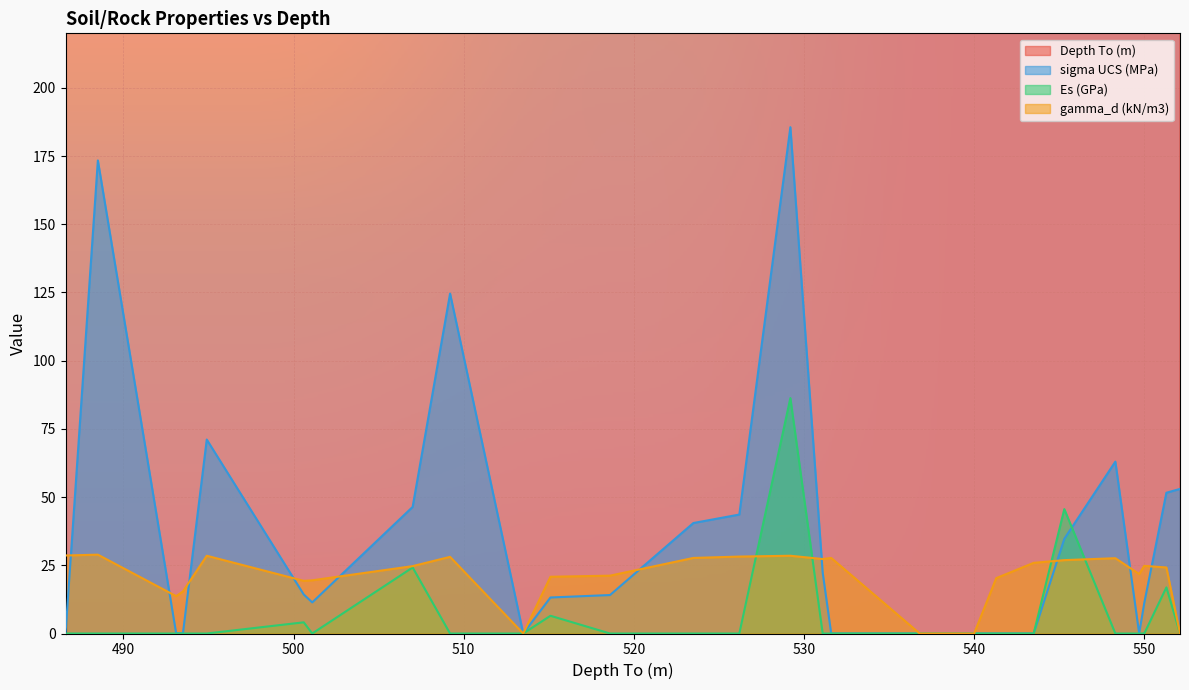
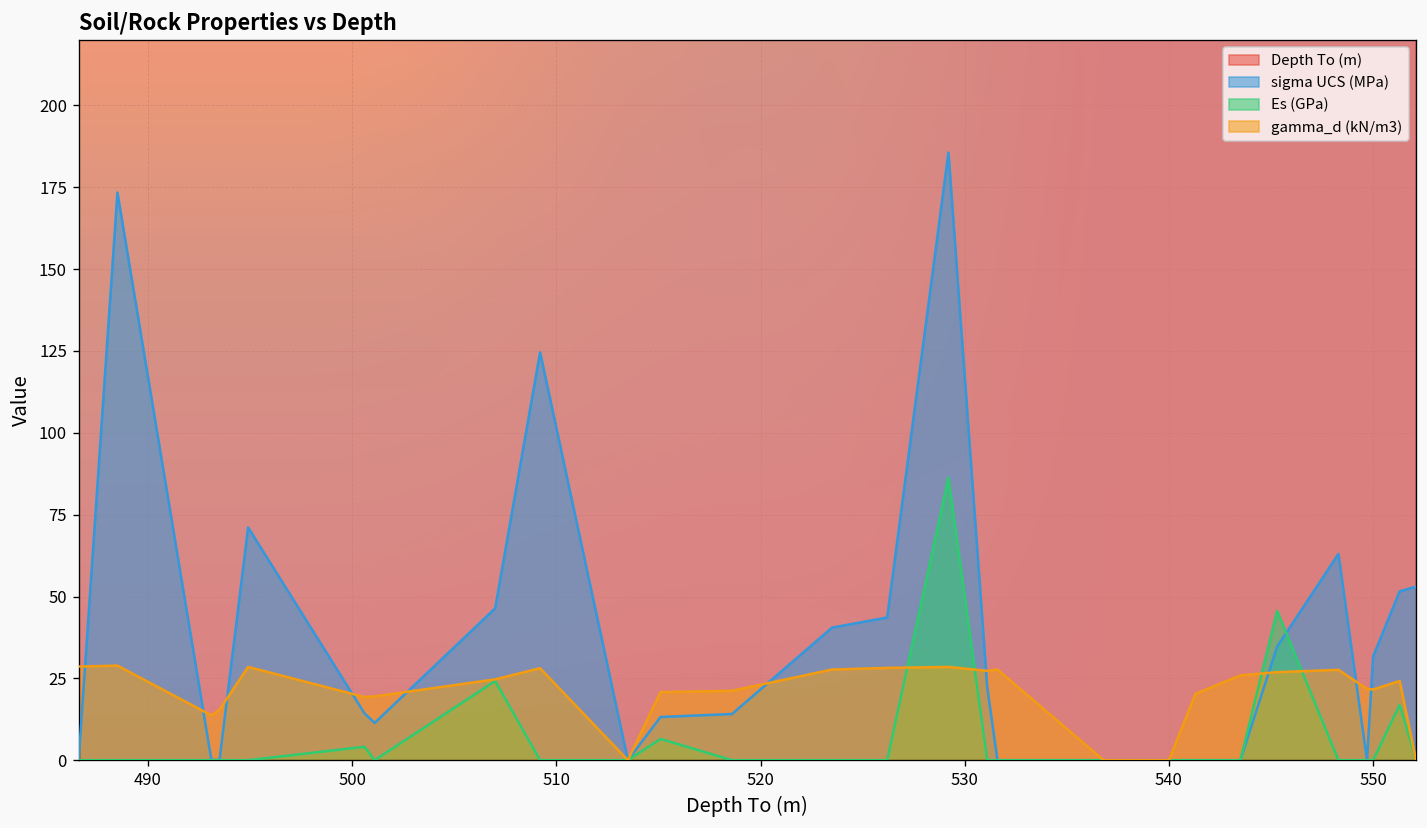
  {
    "sigma UCS (MPa)": {
-     "550": 11
+     "550": 32
    },
    "Es (GPa)": {
      "550": 0
    },
    "gamma_d (kN/m3)": {
-     "550": 25
+     "550": 22
    }
  }
